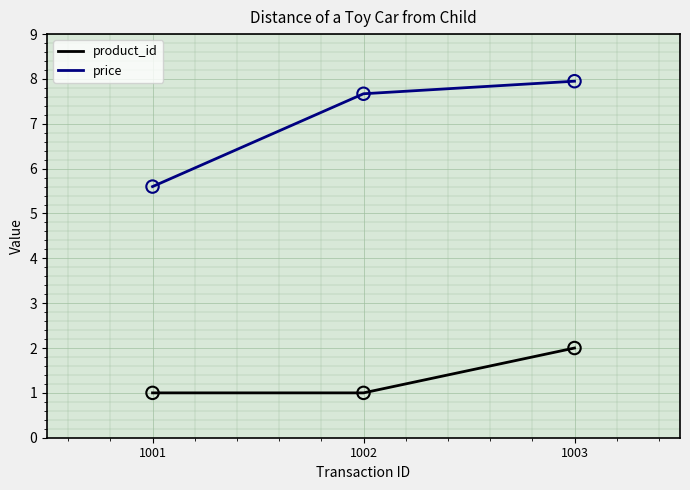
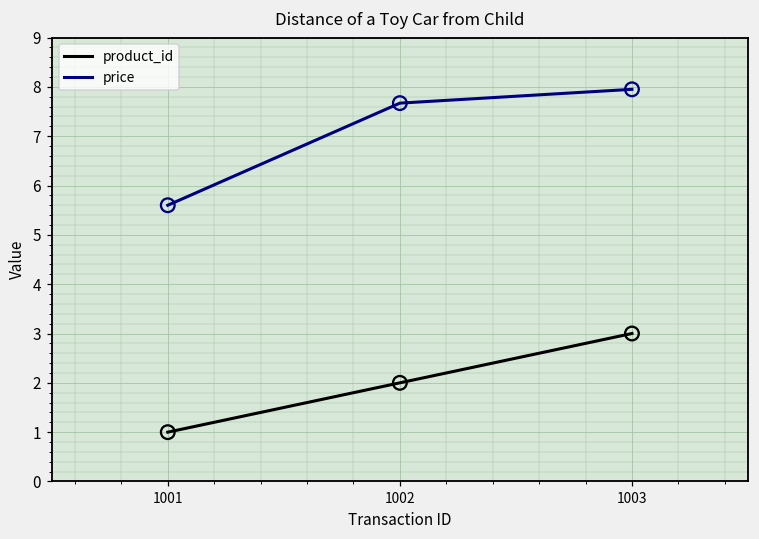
  {
    "product_id": {
      "1001": 1,
-     "1002": 1,
-     "1003": 2
+     "1002": 2,
+     "1003": 3
    },
    "price": {
      "1001": 5.6,
      "1002": 7.7,
      "1003": 8
    }
  }
